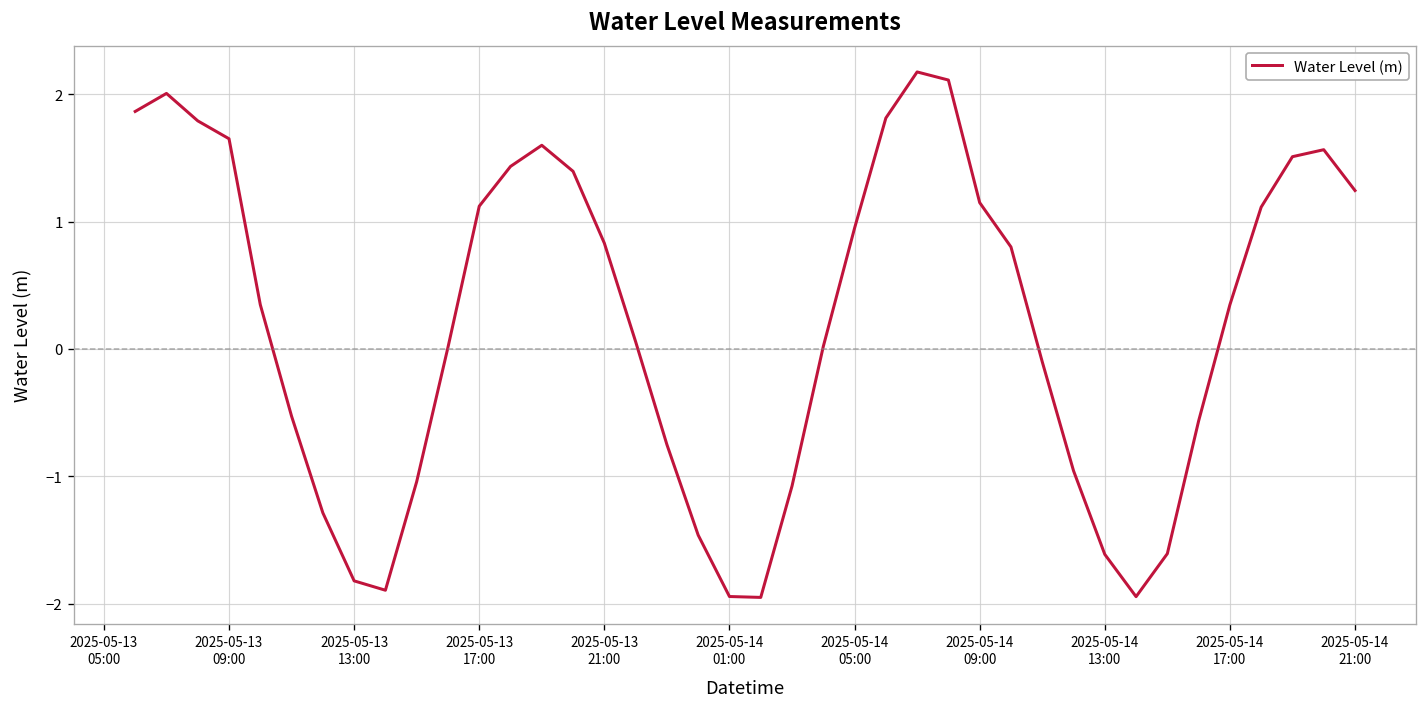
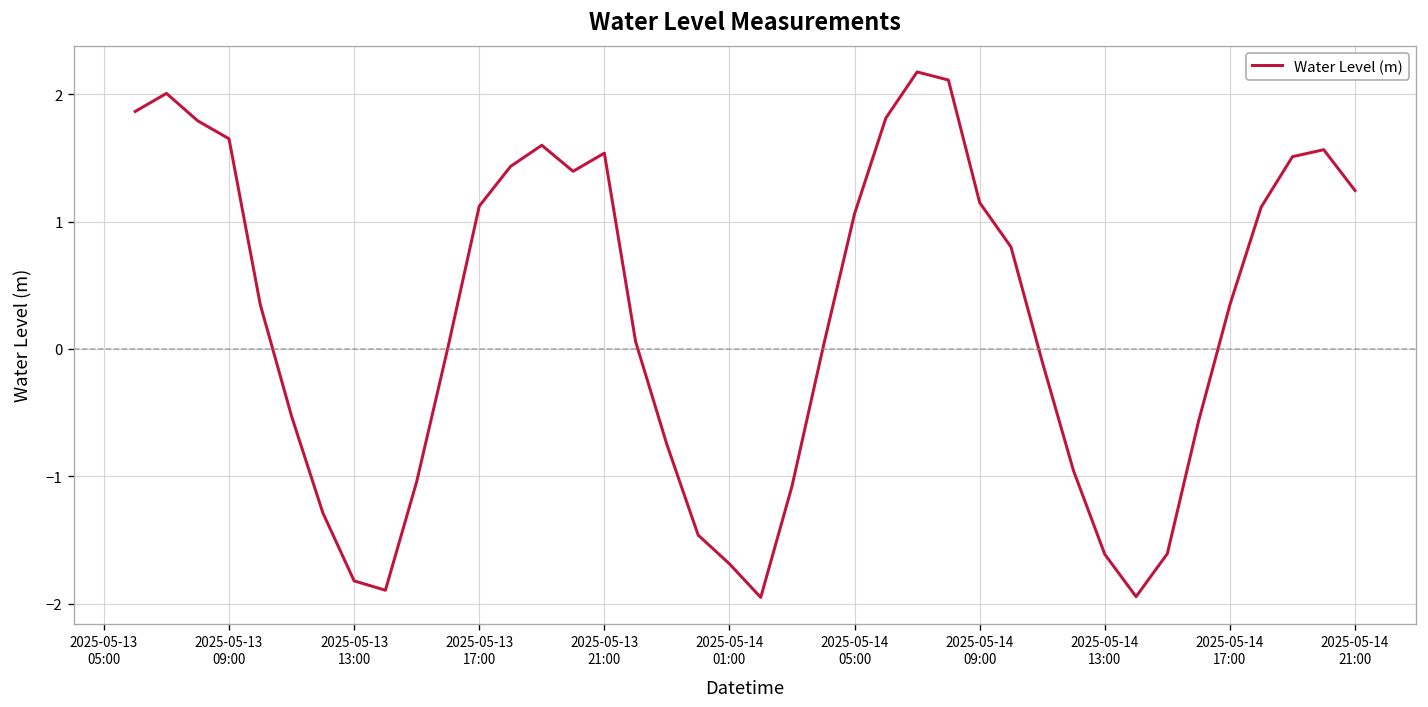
  {
    "2025-05-13 09:00": 1.65,
    "2025-05-13 13:00": -1.82,
    "2025-05-13 17:00": 1.12,
-   "2025-05-13 21:00": 0.83,
-   "2025-05-14 01:00": -1.94,
-   "2025-05-14 05:00": 0.95,
+   "2025-05-13 21:00": 1.54,
+   "2025-05-14 01:00": -1.69,
+   "2025-05-14 05:00": 1.06,
    "2025-05-14 09:00": 1.15,
    "2025-05-14 13:00": -1.61,
    "2025-05-14 17:00": 0.35,
    "2025-05-14 21:00": 1.24
  }
